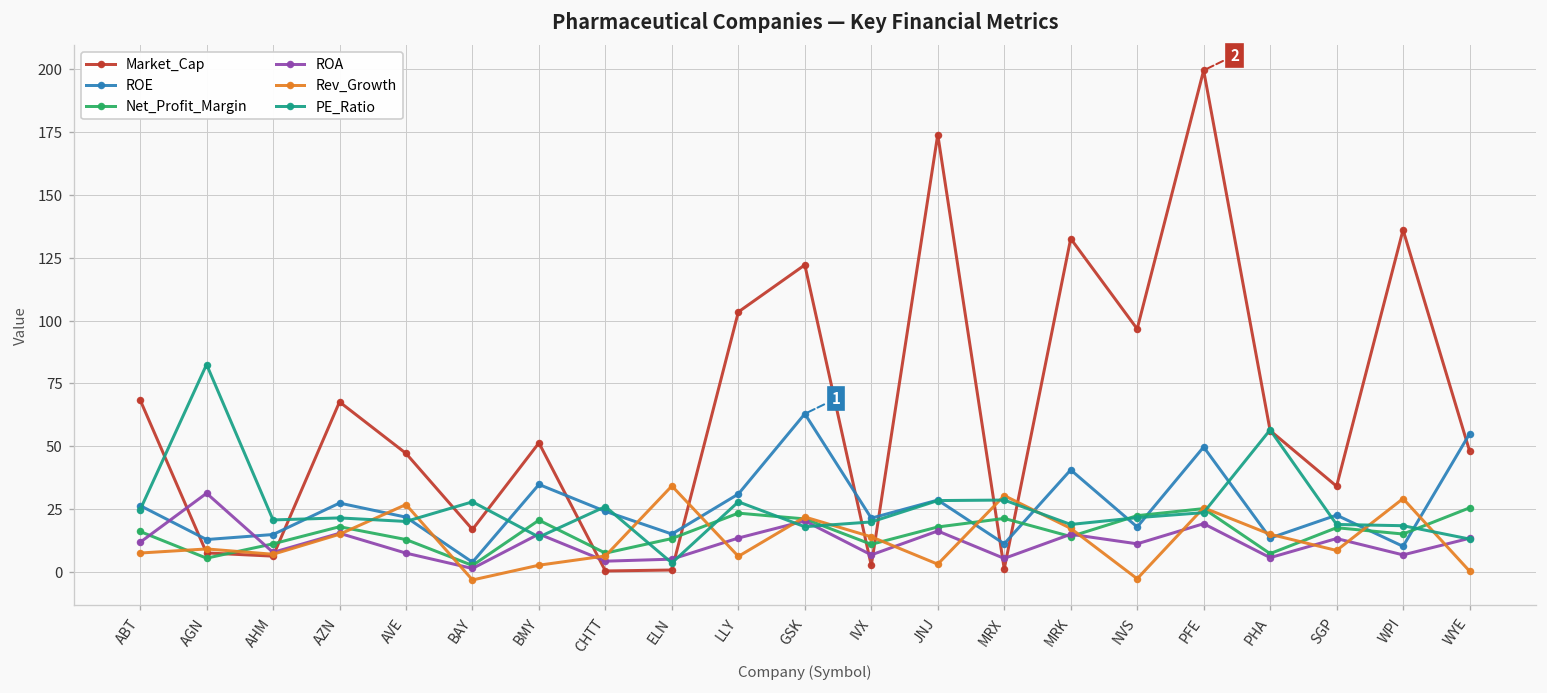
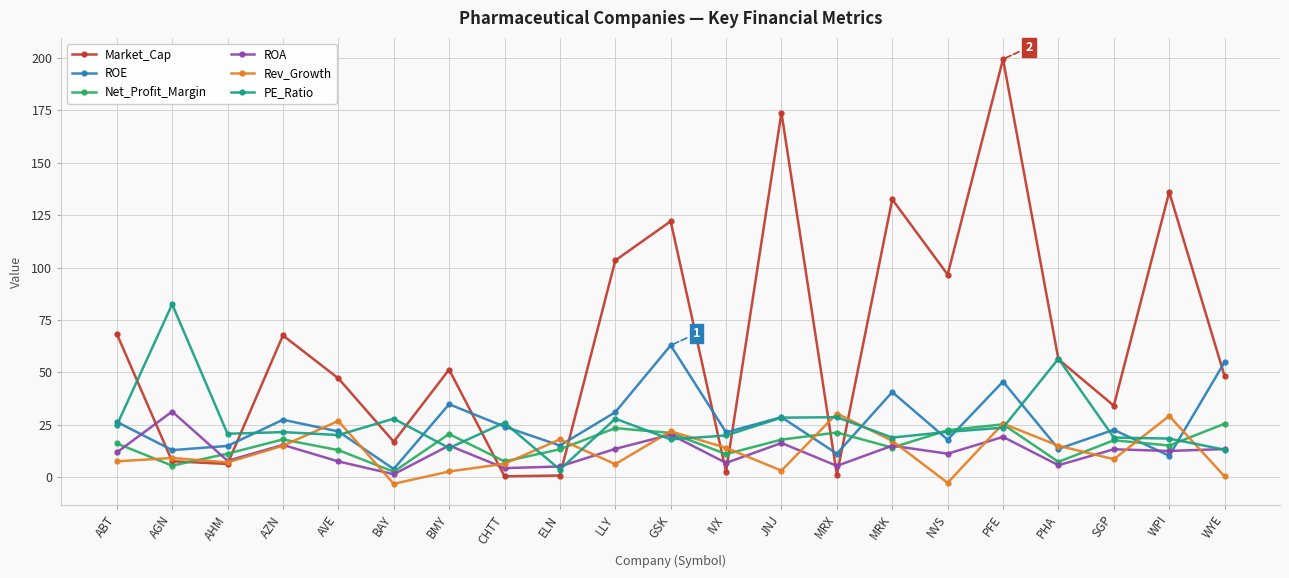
  {
    "Market_Cap": {
      "ABT": 68,
      "AGN": 8,
      "AZN": 68,
      "AVE": 47,
      "BAY": 17,
      "BMY": 51,
      "CHTT": 0,
      "ELN": 1,
      "LLY": 103,
      "GSK": 122,
      "IVX": 3,
      "JNJ": 174,
      "MRX": 1,
      "MRK": 133,
      "NVS": 97,
      "PFE": 199,
      "SGP": 34,
      "WPI": 136,
      "WYE": 48
    },
    "ROE": {
      "ABT": 26,
      "AGN": 13,
      "AHM": 15,
      "AZN": 27,
      "AVE": 22,
      "BAY": 4,
      "BMY": 35,
      "CHTT": 24,
      "ELN": 15,
      "LLY": 31,
      "GSK": 63,
      "IVX": 21,
      "MRX": 11,
      "MRK": 41,
      "NVS": 18,
-     "PFE": 50,
+     "PFE": 46,
      "PHA": 14,
      "SGP": 23,
      "WPI": 10,
      "WYE": 55
    },
    "ROA": {
      "ABT": 12,
      "AGN": 31,
      "AVE": 8,
      "CHTT": 4,
      "ELN": 5,
      "LLY": 14,
      "IVX": 7,
      "JNJ": 16,
      "MRX": 5,
      "NVS": 11,
      "PFE": 19,
      "PHA": 6,
      "SGP": 13,
-     "WPI": 7
+     "WPI": 13
    },
    "Rev_Growth": {
      "ABT": 8,
      "AGN": 9,
      "AVE": 27,
      "BAY": -3,
      "BMY": 3,
-     "ELN": 34,
+     "ELN": 18,
      "LLY": 6,
      "IVX": 14,
      "JNJ": 3,
      "MRX": 30,
      "MRK": 17,
      "NVS": -3,
      "PHA": 15,
      "SGP": 9,
      "WPI": 29,
      "WYE": 0
    }
  }
